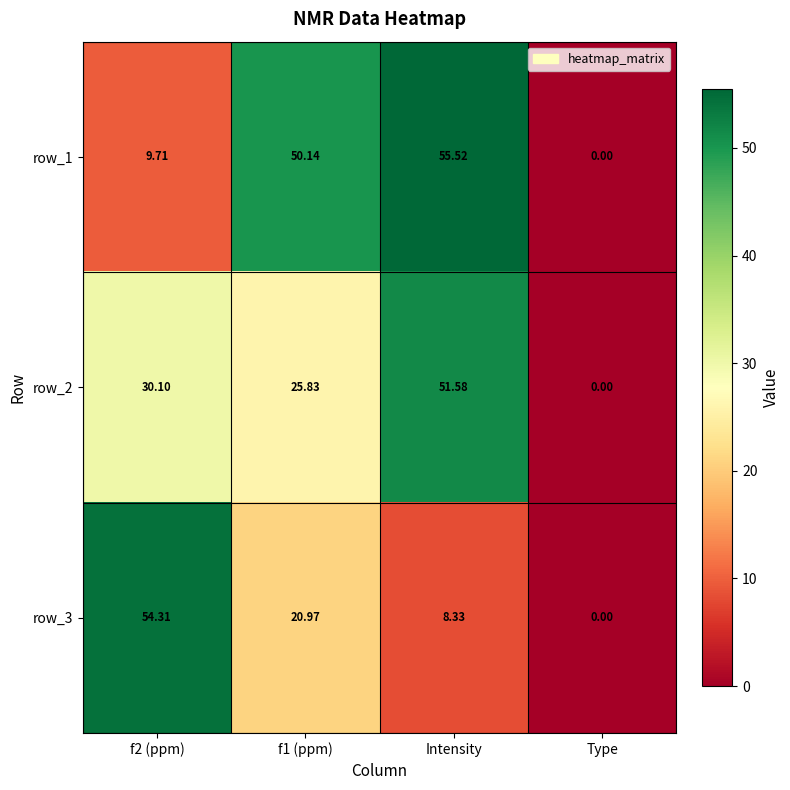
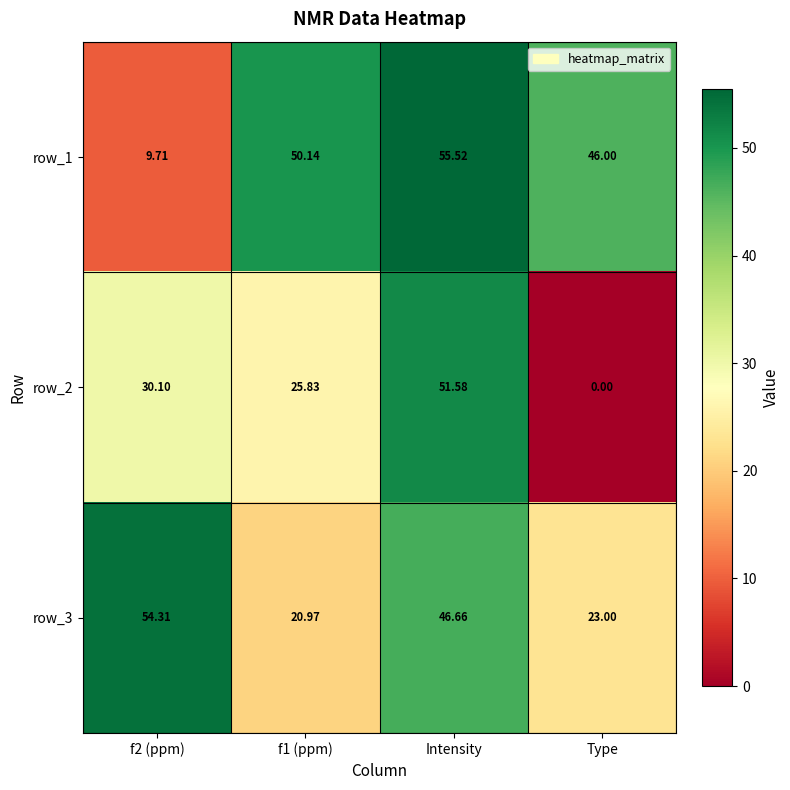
  {
    "row_1": {
      "f2 (ppm)": 9.71,
      "f1 (ppm)": 50.14,
      "Intensity": 55.52,
-     "Type": 0.00
+     "Type": 46.00
    },
    "row_2": {
      "f2 (ppm)": 30.10,
      "f1 (ppm)": 25.83,
      "Intensity": 51.58,
      "Type": 0.00
    },
    "row_3": {
      "f2 (ppm)": 54.31,
      "f1 (ppm)": 20.97,
-     "Intensity": 8.33,
-     "Type": 0.00
+     "Intensity": 46.66,
+     "Type": 23.00
    }
  }
